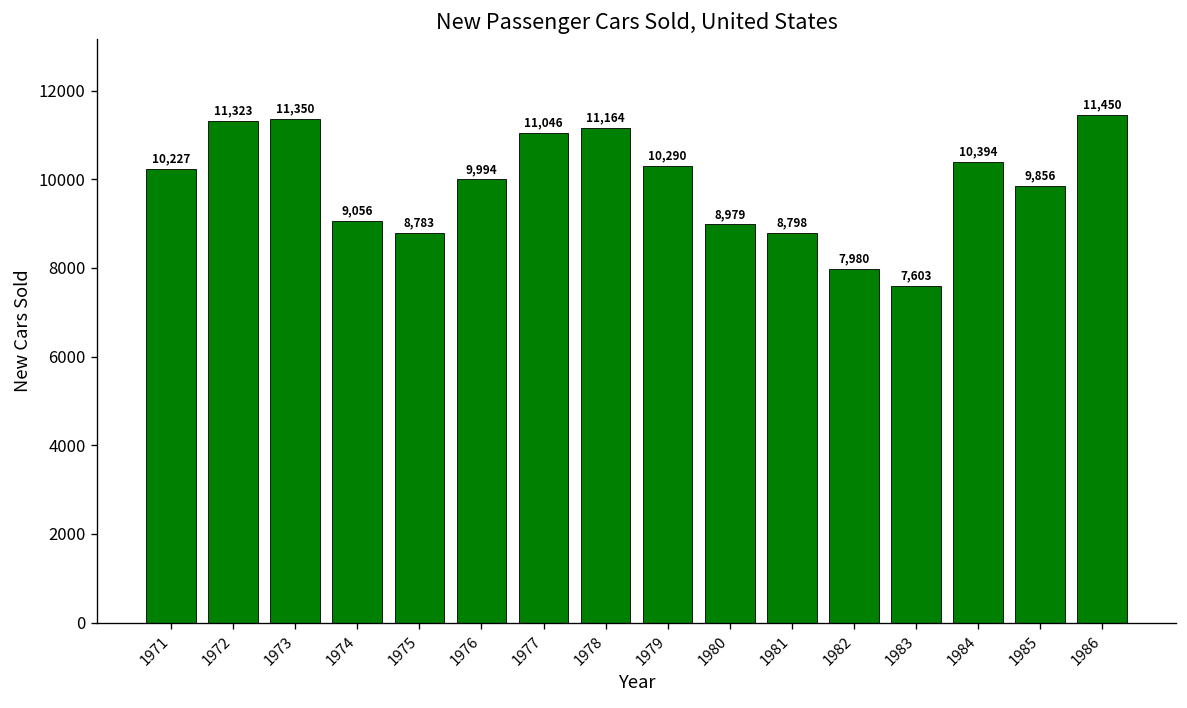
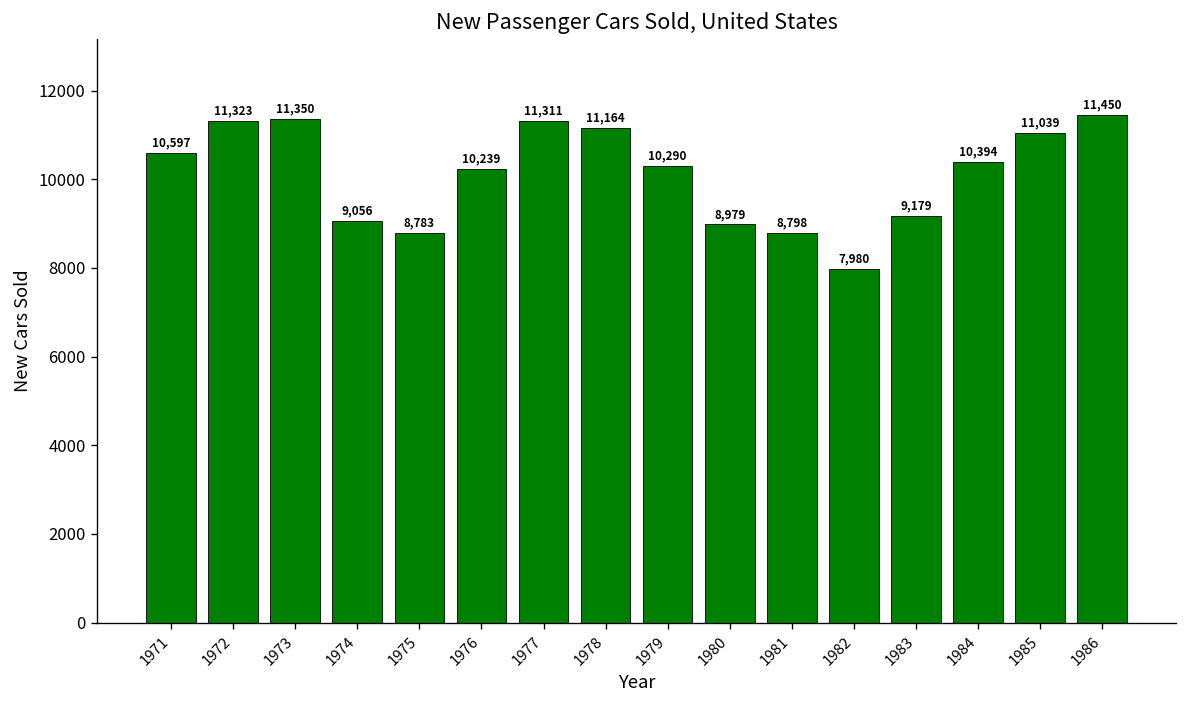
  {
-   "1971": "10,227",
+   "1971": "10,597",
    "1972": "11,323",
    "1973": "11,350",
    "1974": "9,056",
    "1975": "8,783",
-   "1976": "9,994",
-   "1977": "11,046",
+   "1976": "10,239",
+   "1977": "11,311",
    "1978": "11,164",
    "1979": "10,290",
    "1980": "8,979",
    "1981": "8,798",
    "1982": "7,980",
-   "1983": "7,603",
+   "1983": "9,179",
    "1984": "10,394",
-   "1985": "9,856",
+   "1985": "11,039",
    "1986": "11,450"
  }
